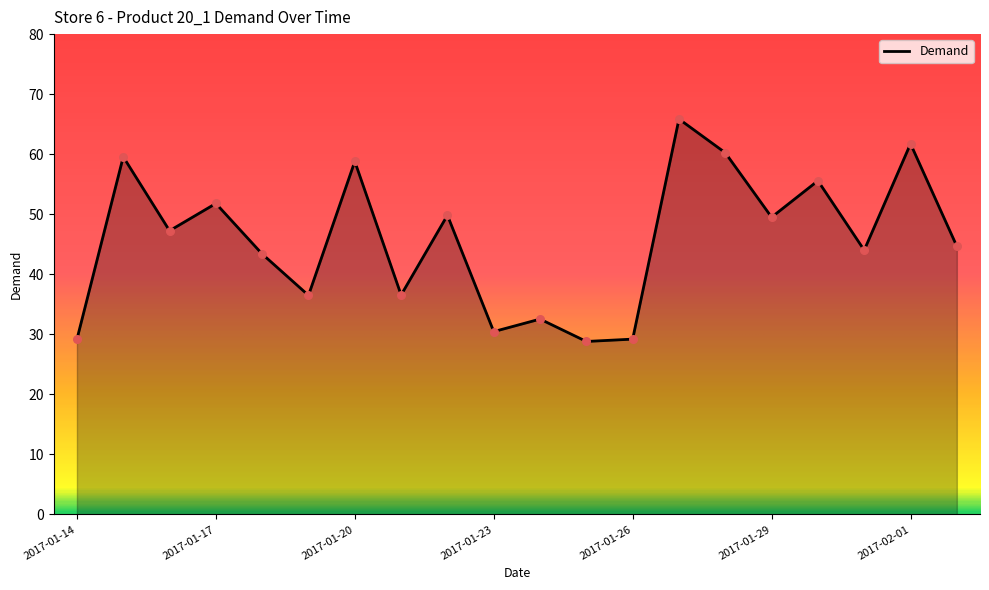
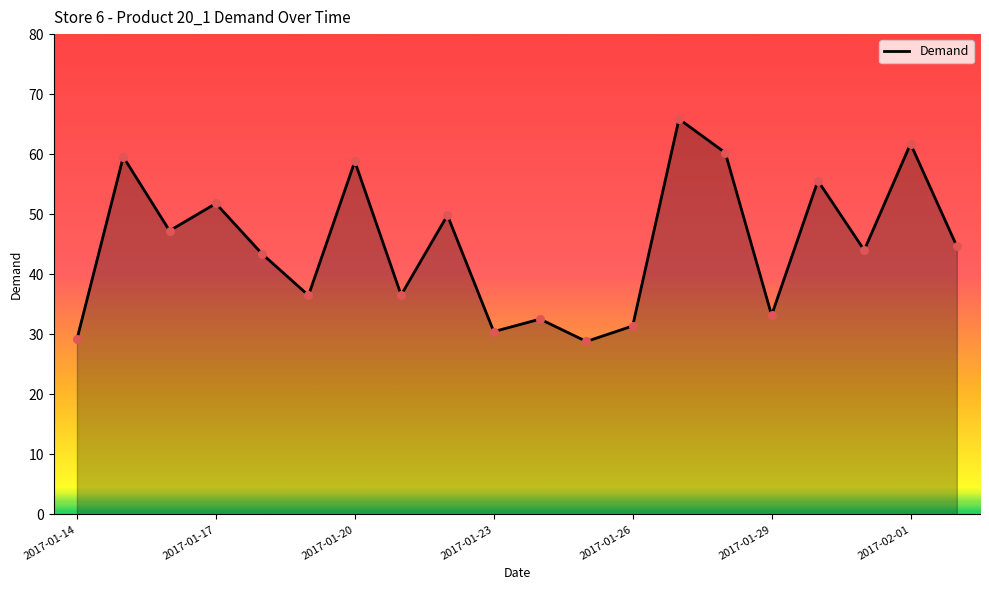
  {
    "2017-01-14": 29,
    "2017-01-17": 52,
    "2017-01-20": 59,
    "2017-01-23": 30,
-   "2017-01-26": 29,
-   "2017-01-29": 50,
+   "2017-01-26": 31,
+   "2017-01-29": 33,
    "2017-02-01": 62
  }
